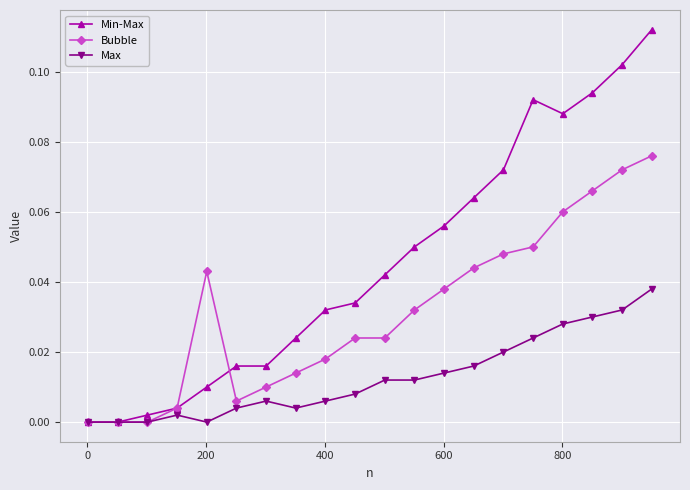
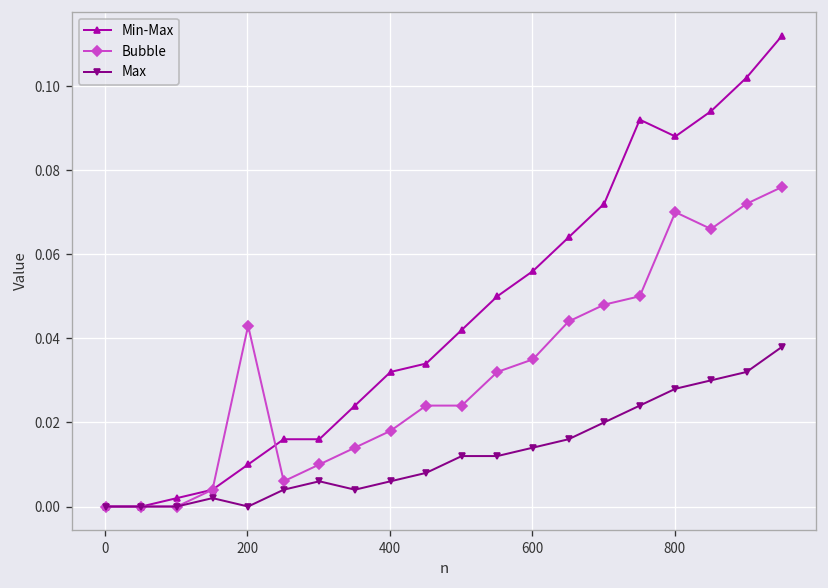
  {
    "Bubble": {
      "200": 0.043,
      "400": 0.018,
-     "600": 0.038,
-     "800": 0.06
+     "600": 0.035,
+     "800": 0.07
    }
  }
